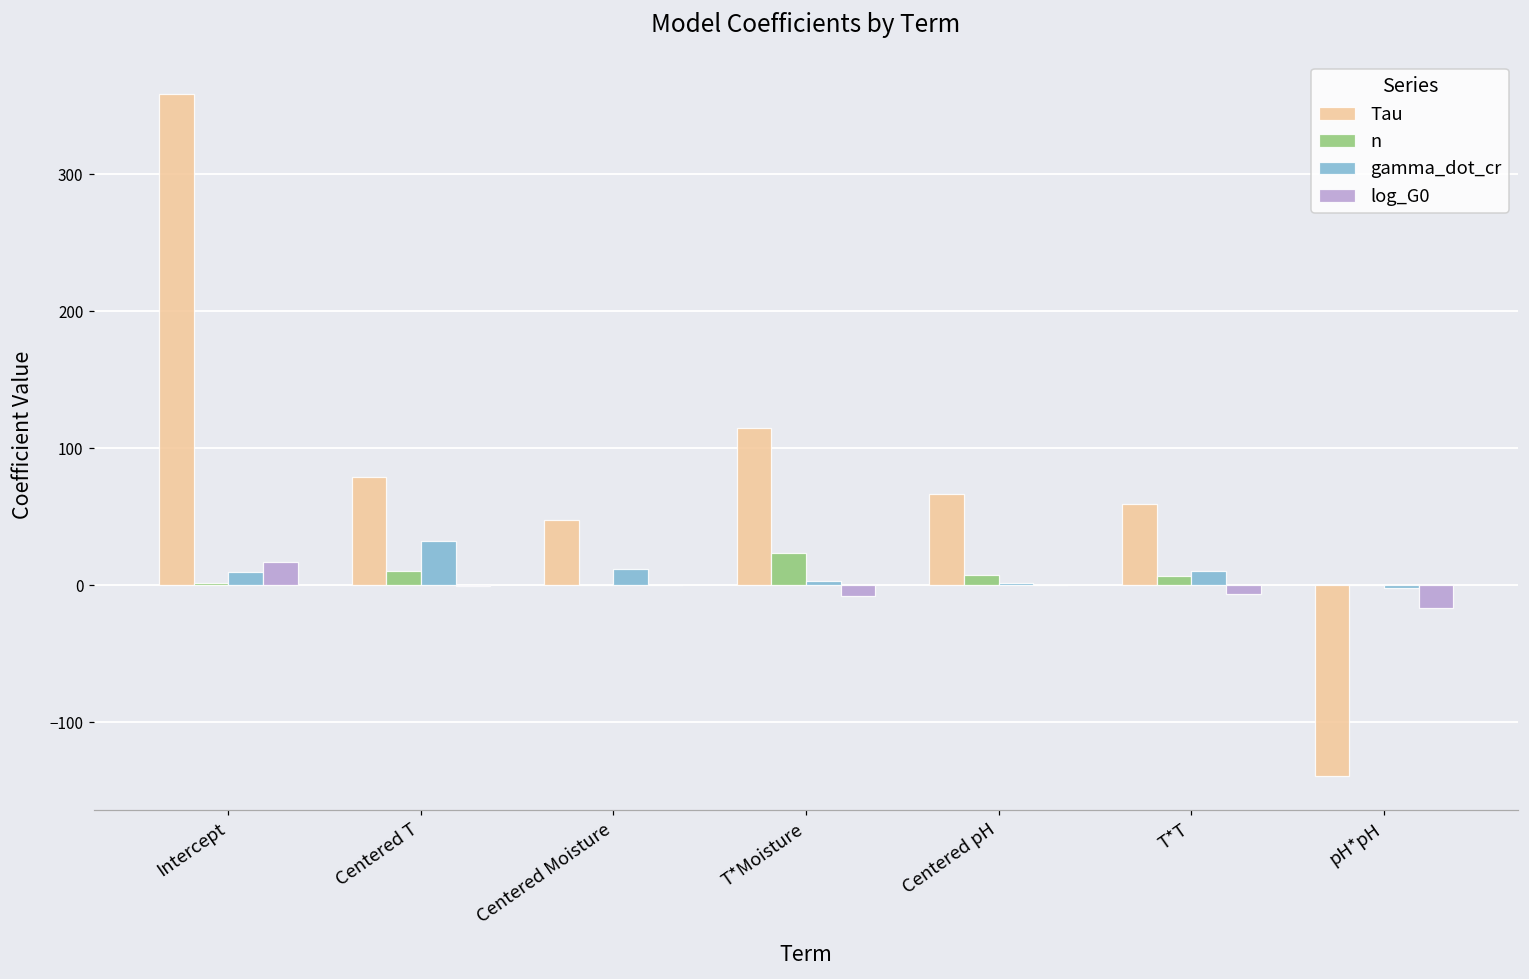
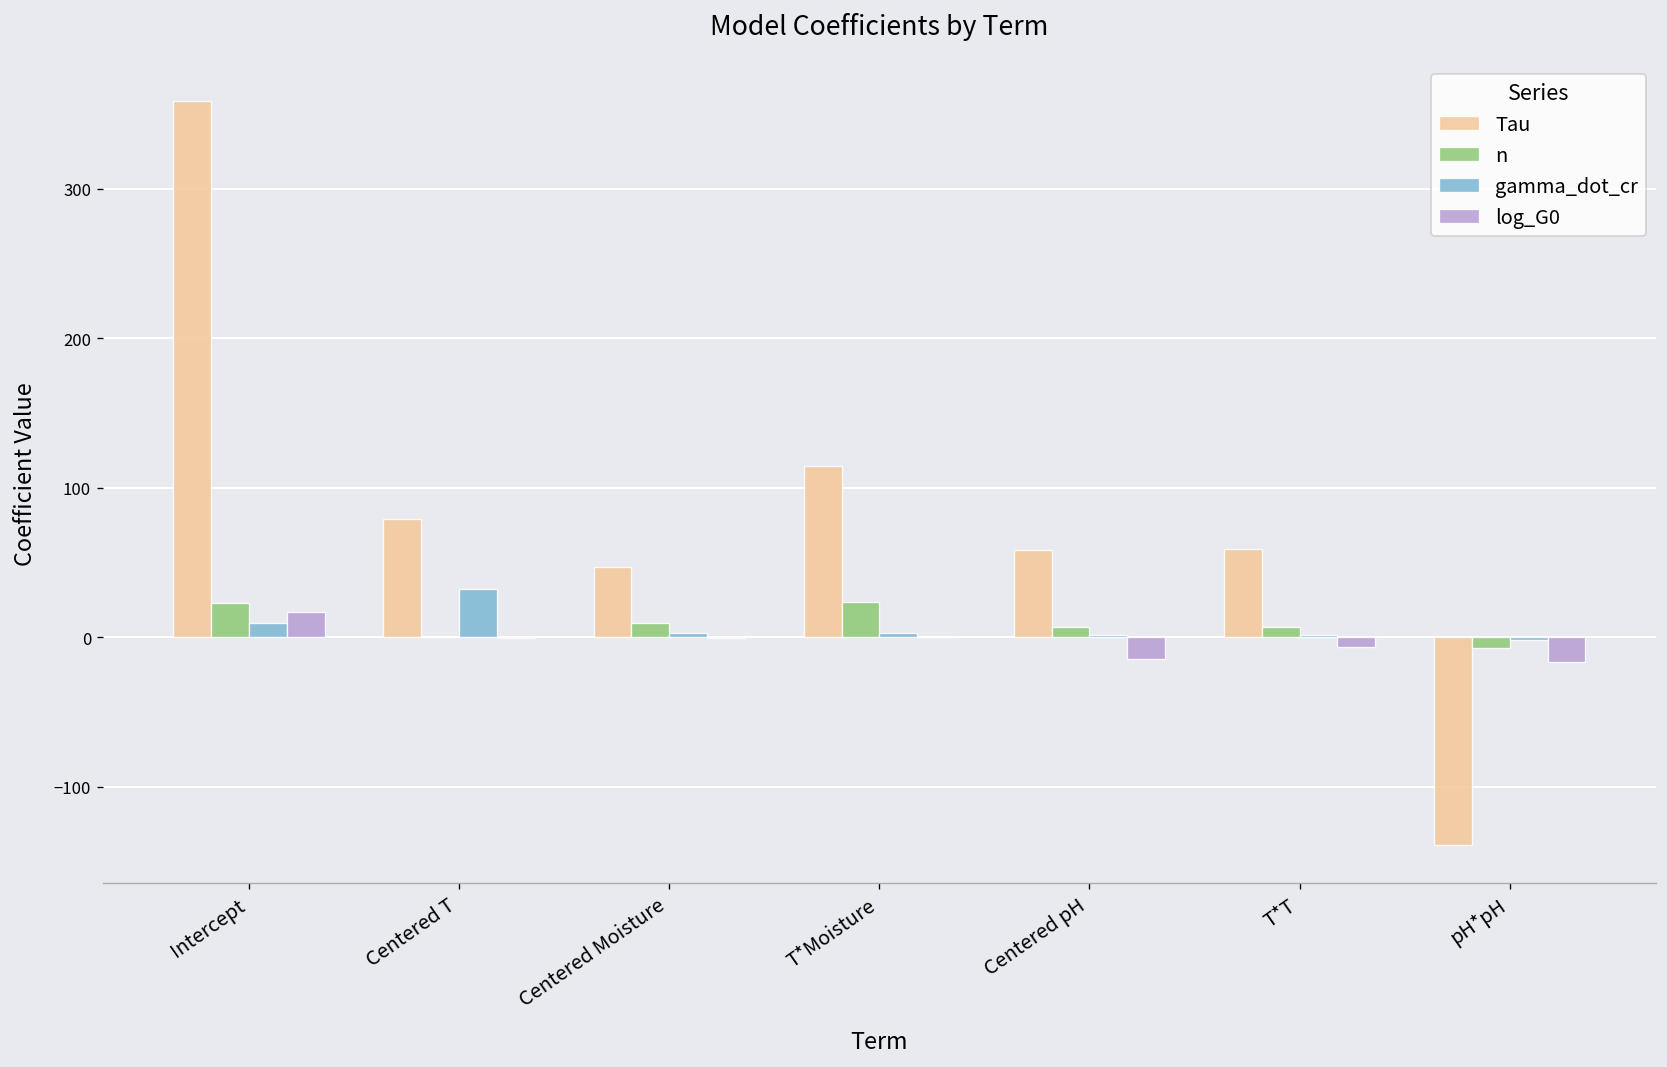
  {
    "Tau": {
      "Intercept": 359,
      "Centered T": 79,
      "Centered Moisture": 47,
      "T*Moisture": 115,
-     "Centered pH": 67,
+     "Centered pH": 58,
      "T*T": 59,
      "pH*pH": -139
    },
    "n": {
-     "Intercept": 1,
-     "Centered T": 10,
-     "Centered Moisture": 0,
+     "Intercept": 23,
+     "Centered T": 0,
+     "Centered Moisture": 10,
      "T*Moisture": 24,
      "Centered pH": 7,
      "T*T": 7,
-     "pH*pH": 0
+     "pH*pH": -7
    },
    "gamma_dot_cr": {
      "Intercept": 10,
      "Centered T": 32,
-     "Centered Moisture": 12,
+     "Centered Moisture": 3,
      "T*Moisture": 3,
-     "T*T": 11,
+     "T*T": 1,
      "pH*pH": -2
    },
    "log_G0": {
      "Intercept": 17,
-     "T*Moisture": -8,
-     "Centered pH": 0,
+     "T*Moisture": 0,
+     "Centered pH": -15,
      "T*T": -7,
      "pH*pH": -17
    }
  }
